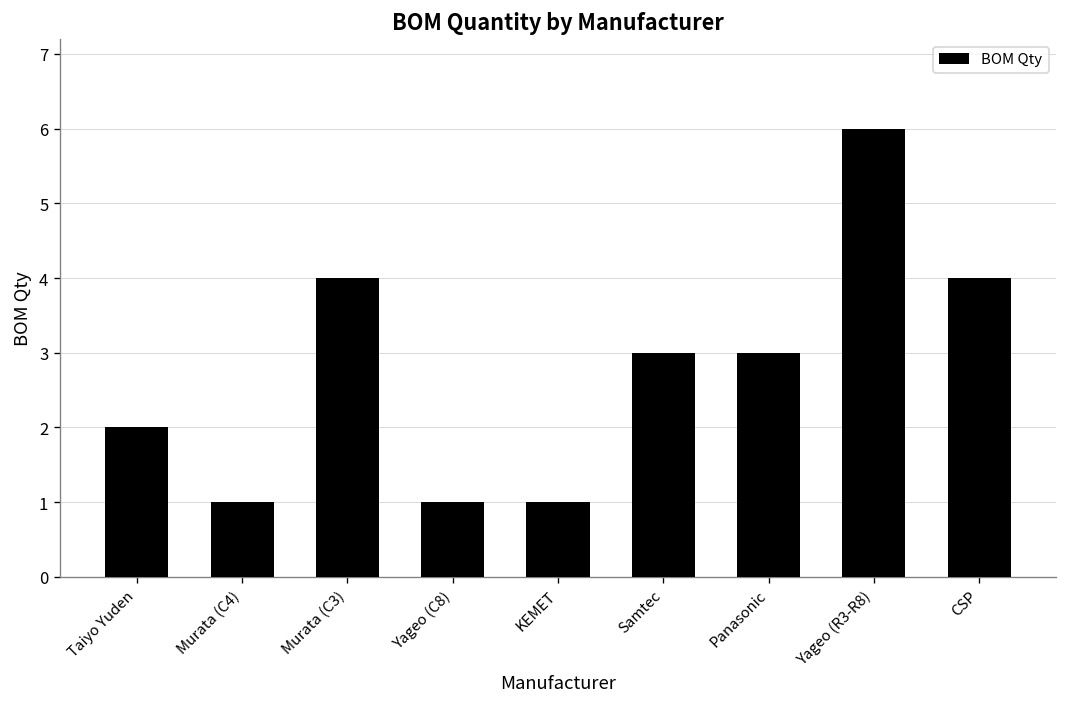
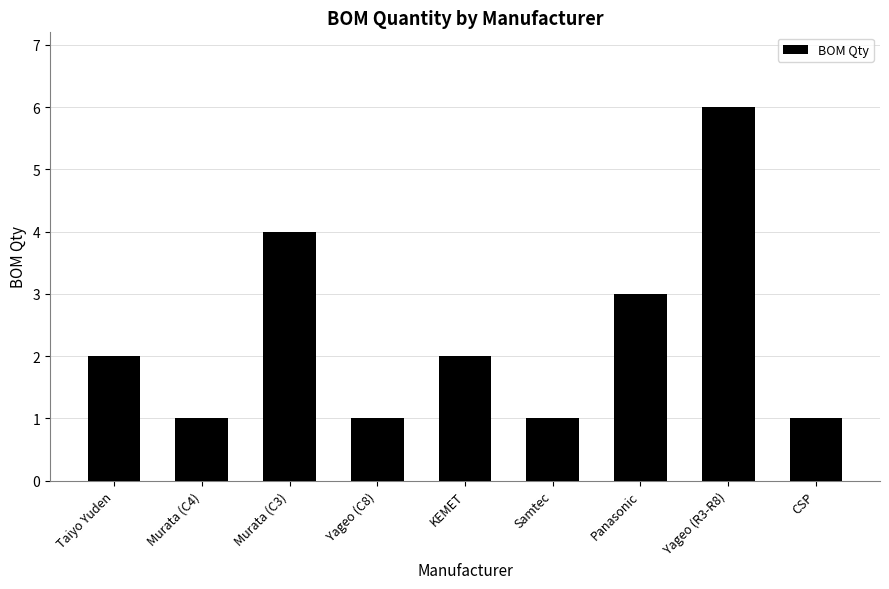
  {
    "Taiyo Yuden": 2,
    "Murata (C4)": 1,
    "Murata (C3)": 4,
    "Yageo (C8)": 1,
-   "KEMET": 1,
-   "Samtec": 3,
+   "KEMET": 2,
+   "Samtec": 1,
    "Panasonic": 3,
    "Yageo (R3-R8)": 6,
-   "CSP": 4
+   "CSP": 1
  }
